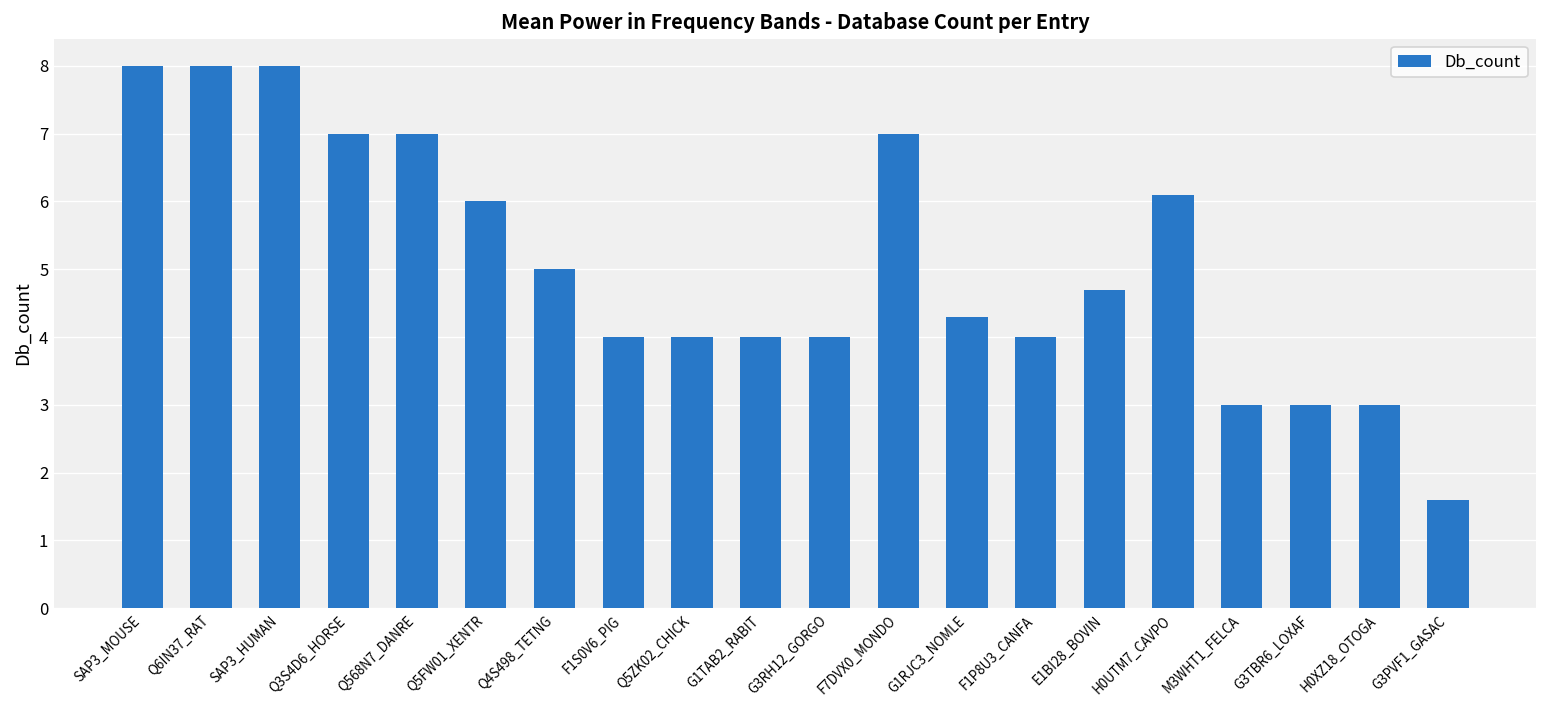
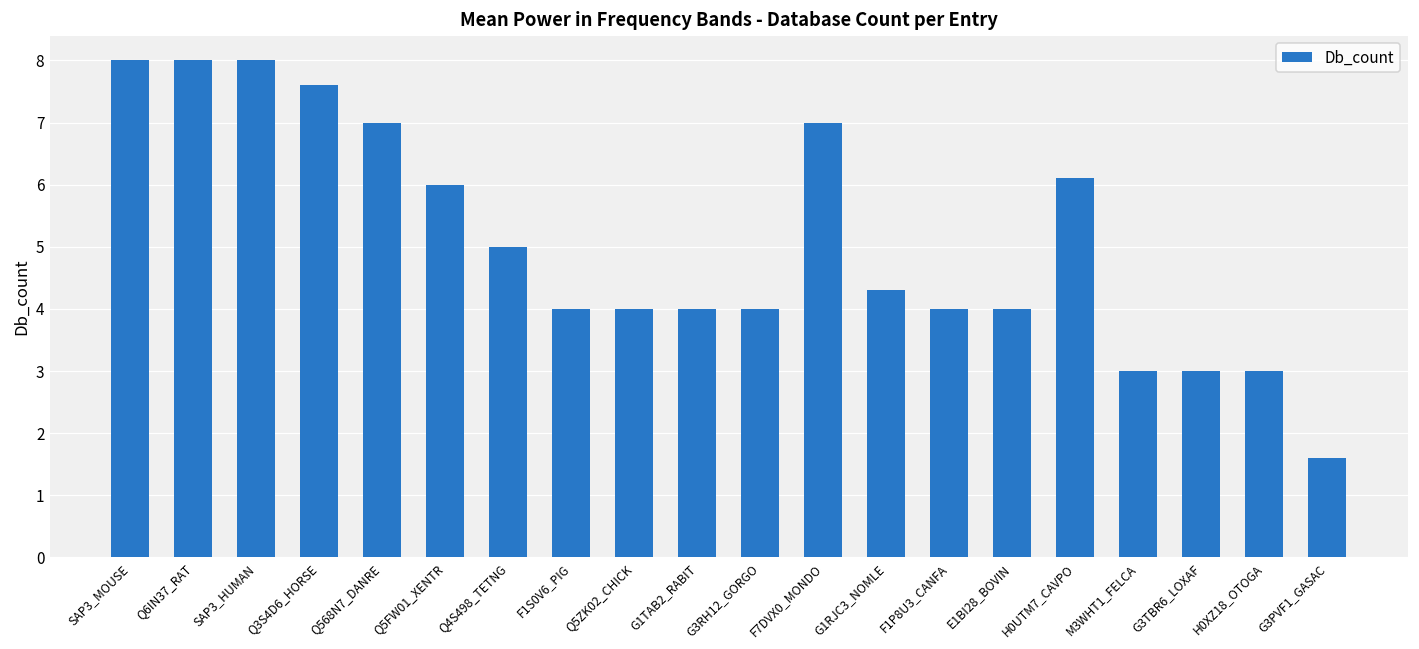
  {
    "SAP3_MOUSE": 8.0,
    "Q6IN37_RAT": 8.0,
    "SAP3_HUMAN": 8.0,
-   "Q3S4D6_HORSE": 7.0,
+   "Q3S4D6_HORSE": 7.6,
    "Q568N7_DANRE": 7.0,
    "Q5FW01_XENTR": 6.0,
    "Q4S498_TETNG": 5.0,
    "F1S0V6_PIG": 4.0,
    "Q5ZK02_CHICK": 4.0,
    "G1TAB2_RABIT": 4.0,
    "G3RH12_GORGO": 4.0,
    "F7DVX0_MONDO": 7.0,
    "G1RJC3_NOMLE": 4.3,
    "F1P8U3_CANFA": 4.0,
-   "E1BI28_BOVIN": 4.7,
+   "E1BI28_BOVIN": 4.0,
    "H0UTM7_CAVPO": 6.1,
    "M3WHT1_FELCA": 3.0,
    "G3TBR6_LOXAF": 3.0,
    "H0XZ18_OTOGA": 3.0,
    "G3PVF1_GASAC": 1.6
  }
